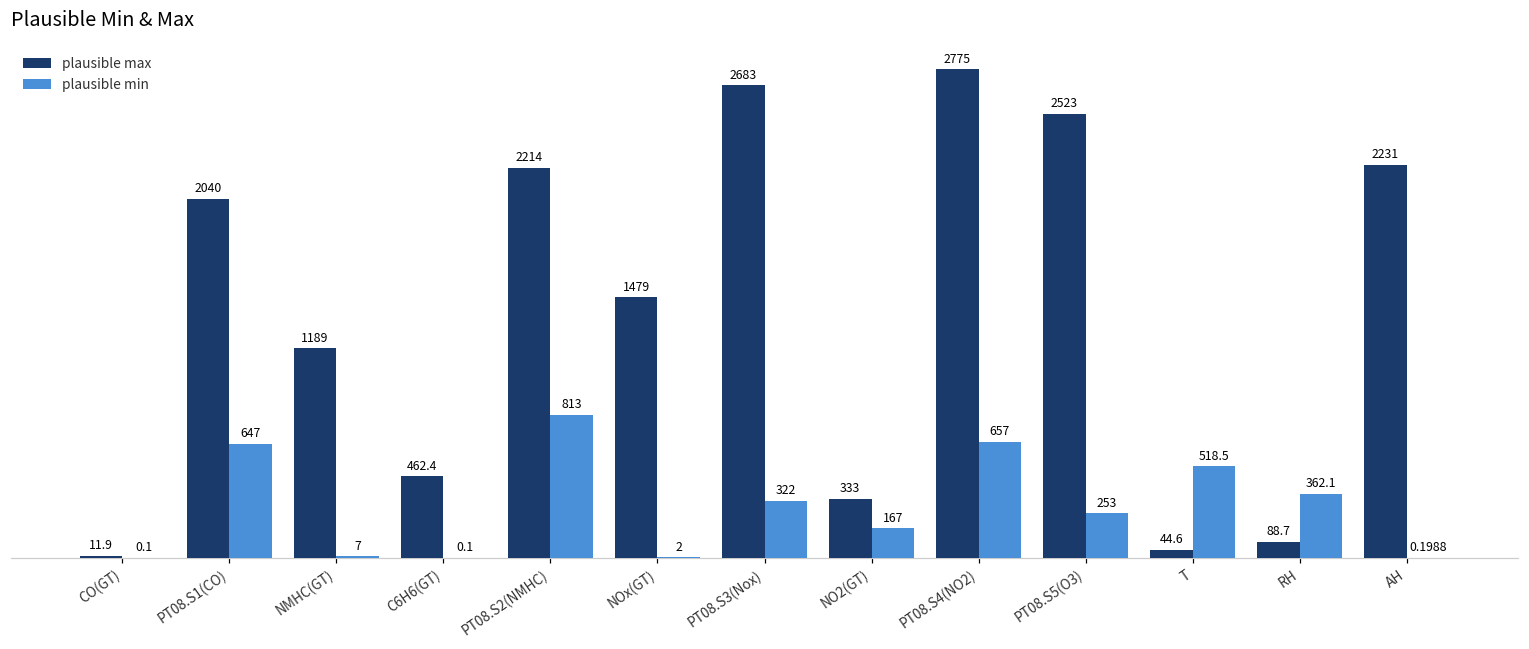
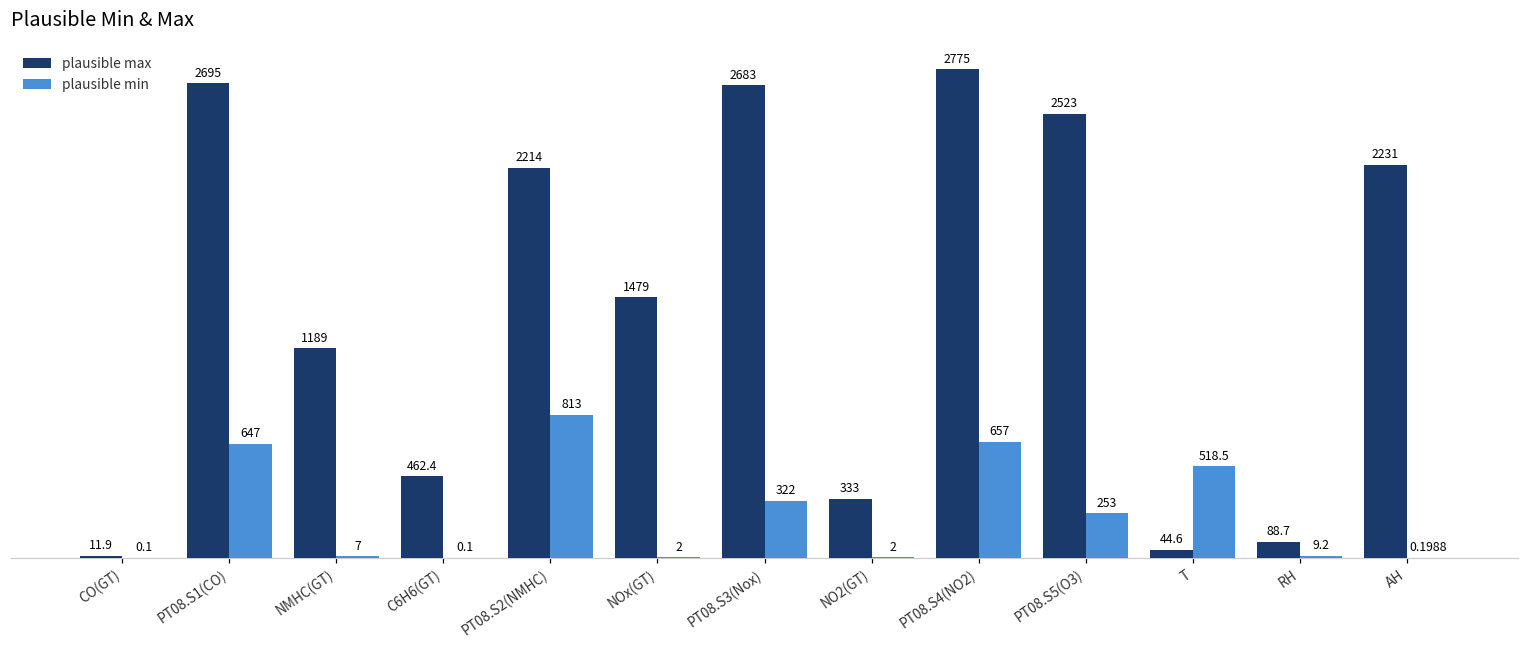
  {
    "plausible max": {
      "CO(GT)": 11.9,
-     "PT08.S1(CO)": 2040,
+     "PT08.S1(CO)": 2695,
      "NMHC(GT)": 1189,
      "C6H6(GT)": 462.4,
      "PT08.S2(NMHC)": 2214,
      "NOx(GT)": 1479,
      "PT08.S3(Nox)": 2683,
      "NO2(GT)": 333,
      "PT08.S4(NO2)": 2775,
      "PT08.S5(O3)": 2523,
      "T": 44.6,
      "RH": 88.7,
      "AH": 2231
    },
    "plausible min": {
      "CO(GT)": 0.1,
      "PT08.S1(CO)": 647,
      "NMHC(GT)": 7,
      "C6H6(GT)": 0.1,
      "PT08.S2(NMHC)": 813,
      "NOx(GT)": 2,
      "PT08.S3(Nox)": 322,
-     "NO2(GT)": 167,
+     "NO2(GT)": 2,
      "PT08.S4(NO2)": 657,
      "PT08.S5(O3)": 253,
      "T": 518.5,
-     "RH": 362.1,
+     "RH": 9.2,
      "AH": 0.1988
    }
  }
